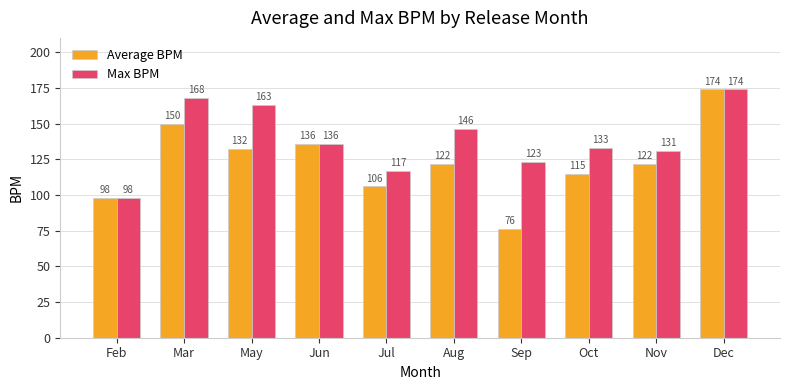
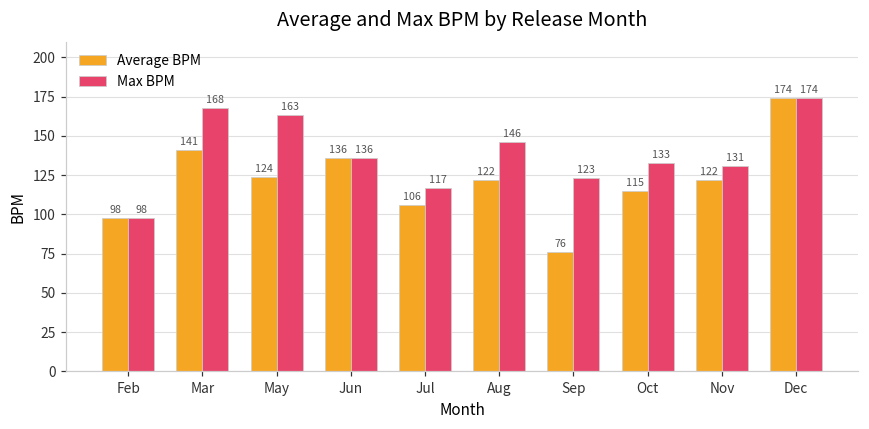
  {
    "Average BPM": {
      "Feb": 98,
-     "Mar": 150,
-     "May": 132,
+     "Mar": 141,
+     "May": 124,
      "Jun": 136,
      "Jul": 106,
      "Aug": 122,
      "Sep": 76,
      "Oct": 115,
      "Nov": 122,
      "Dec": 174
    },
    "Max BPM": {
      "Feb": 98,
      "Mar": 168,
      "May": 163,
      "Jun": 136,
      "Jul": 117,
      "Aug": 146,
      "Sep": 123,
      "Oct": 133,
      "Nov": 131,
      "Dec": 174
    }
  }
